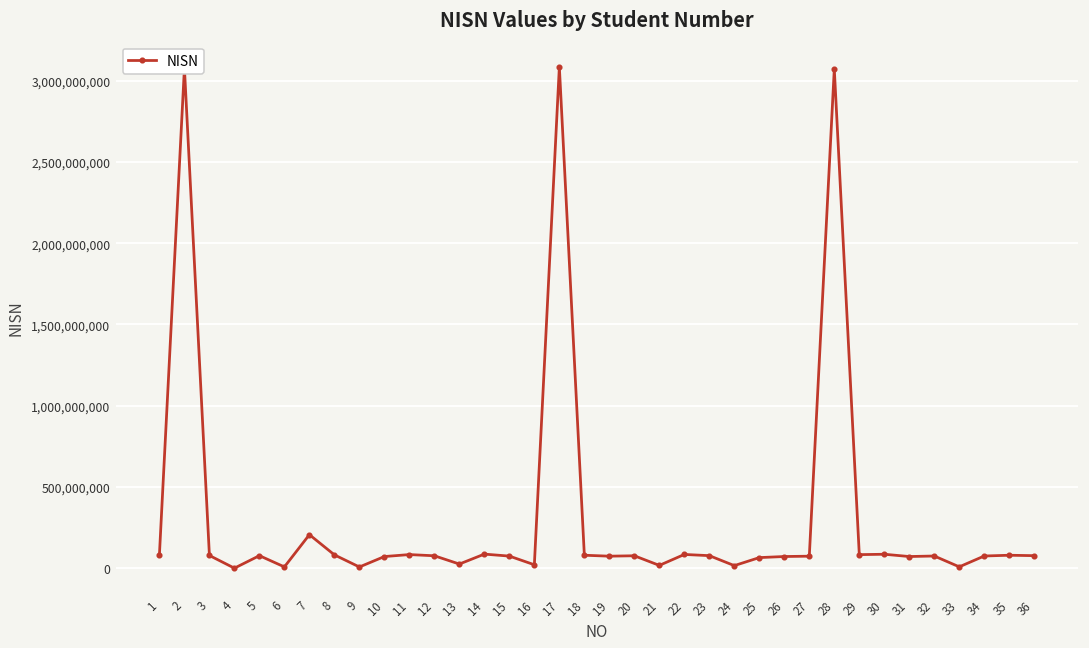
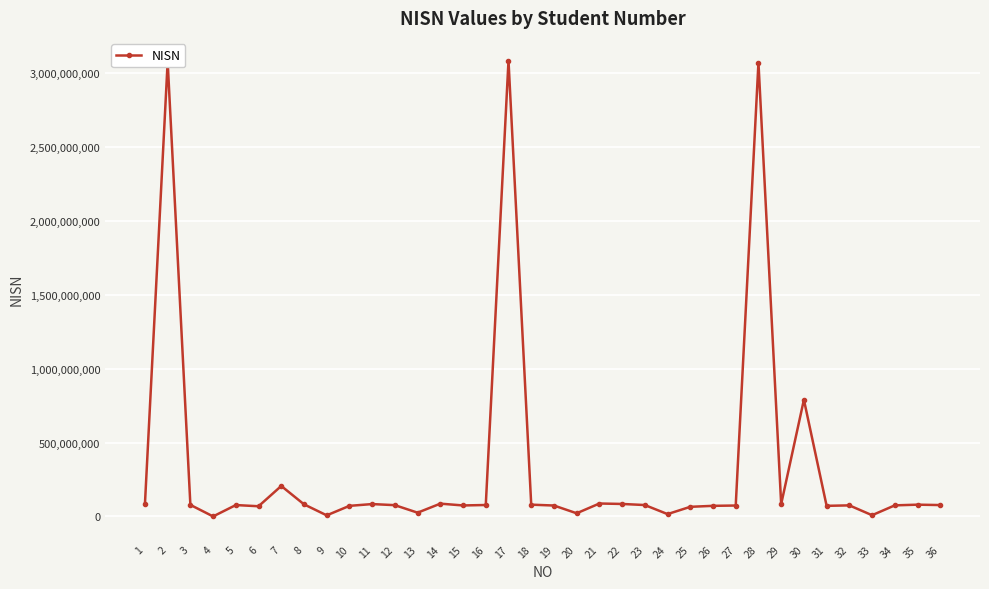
  {
    "1": "80,000,000",
    "3": "80,000,000",
    "4": "0",
    "5": "80,000,000",
-   "6": "10,000,000",
+   "6": "70,000,000",
    "7": "210,000,000",
    "8": "80,000,000",
    "9": "10,000,000",
    "10": "70,000,000",
    "11": "80,000,000",
    "12": "80,000,000",
    "13": "30,000,000",
    "14": "90,000,000",
    "15": "70,000,000",
-   "16": "20,000,000",
+   "16": "80,000,000",
    "17": "3,090,000,000",
    "18": "80,000,000",
    "19": "70,000,000",
-   "20": "80,000,000",
-   "21": "20,000,000",
+   "20": "20,000,000",
+   "21": "90,000,000",
    "22": "80,000,000",
    "23": "80,000,000",
    "24": "20,000,000",
    "25": "60,000,000",
    "26": "70,000,000",
    "27": "70,000,000",
    "28": "3,070,000,000",
    "29": "80,000,000",
-   "30": "90,000,000",
+   "30": "790,000,000",
    "31": "70,000,000",
    "32": "70,000,000",
    "33": "10,000,000",
    "34": "70,000,000",
    "35": "80,000,000",
    "36": "80,000,000"
  }
